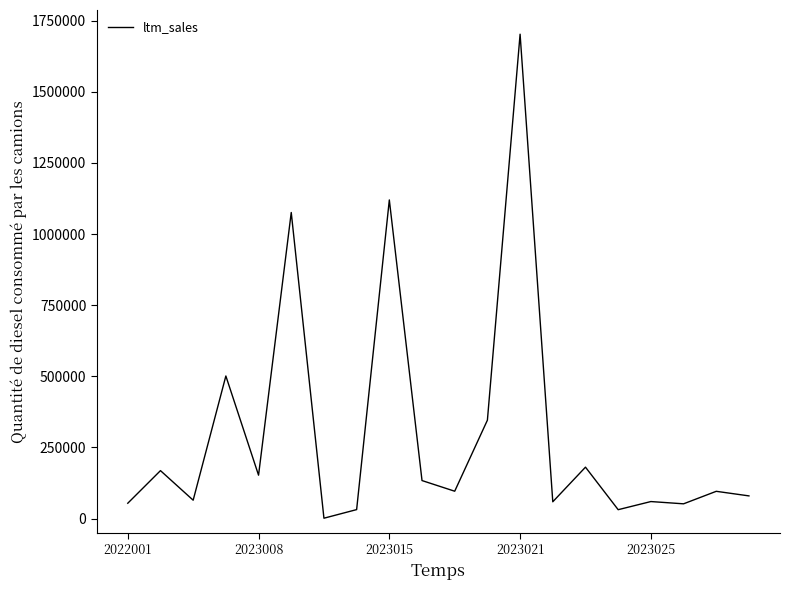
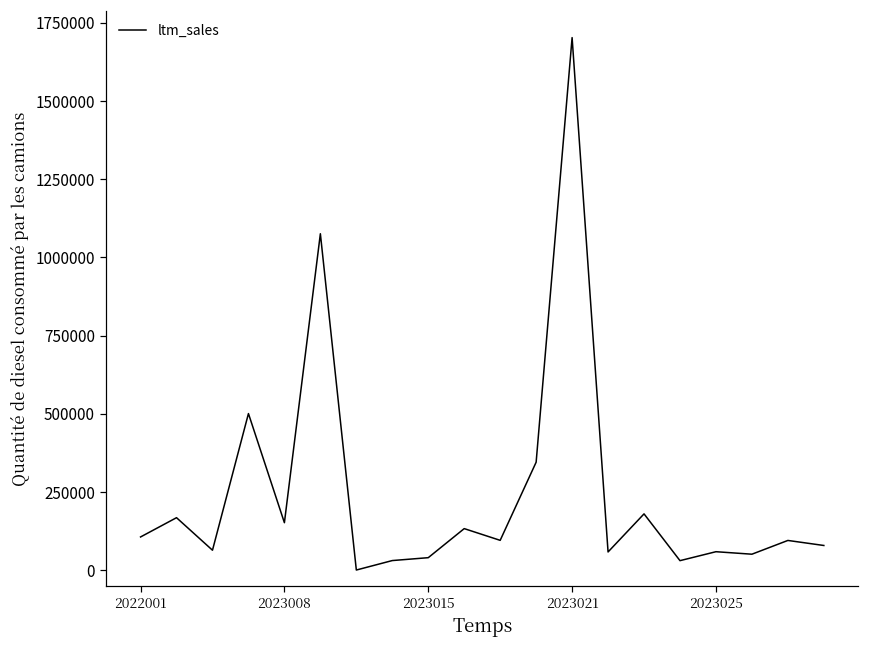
  {
-   "2022001": 50000,
+   "2022001": 110000,
    "2023008": 150000,
-   "2023015": 1120000,
+   "2023015": 40000,
    "2023021": 1700000,
    "2023025": 60000
  }
